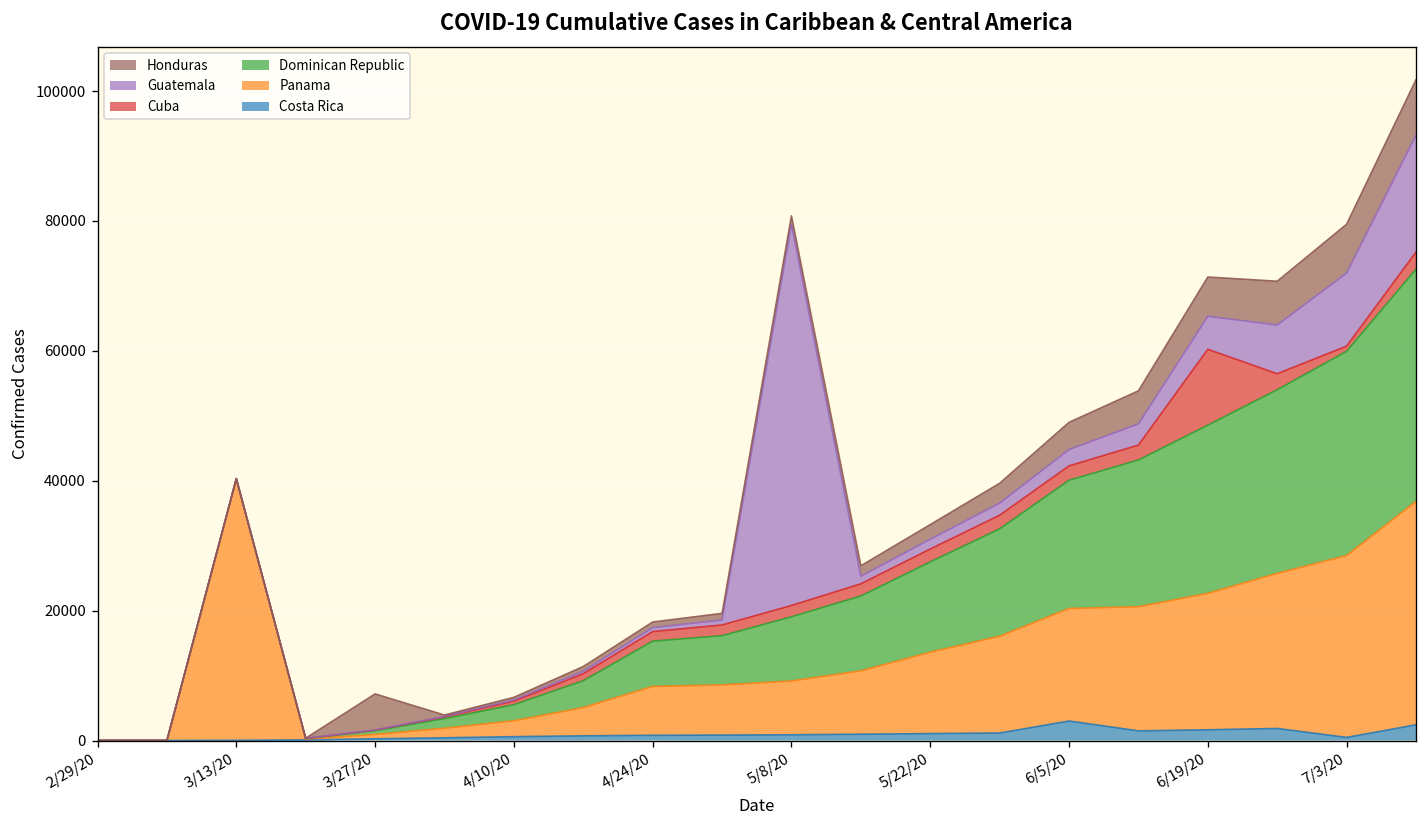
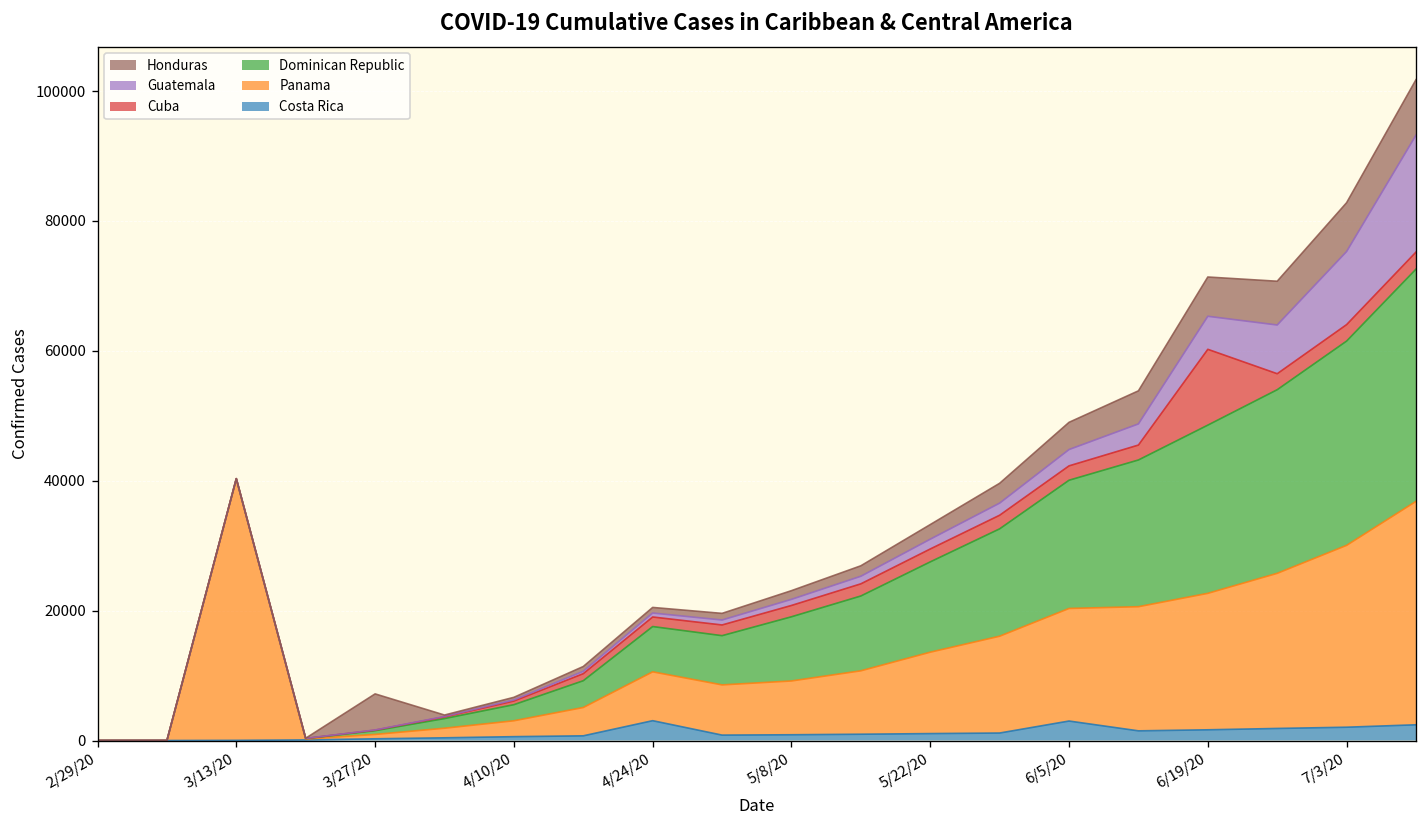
  {
    "Costa Rica": {
      "3/13/20": 0,
      "3/27/20": 0,
      "4/10/20": 1000,
-     "4/24/20": 1000,
+     "4/24/20": 3000,
      "5/8/20": 1000,
      "5/22/20": 1000,
      "6/5/20": 3000,
      "6/19/20": 2000,
-     "7/3/20": 0
+     "7/3/20": 2000
    },
    "Panama": {
      "3/27/20": 1000,
      "4/10/20": 2000,
      "4/24/20": 8000,
      "5/8/20": 8000,
      "5/22/20": 13000,
      "6/5/20": 17000,
      "6/19/20": 21000,
      "7/3/20": 28000
    },
    "Dominican Republic": {
      "4/10/20": 2000,
      "4/24/20": 7000,
      "5/8/20": 10000,
      "5/22/20": 14000,
      "6/5/20": 20000,
      "6/19/20": 26000,
      "7/3/20": 31000
    },
    "Cuba": {
      "4/24/20": 1000,
      "5/8/20": 2000,
      "5/22/20": 2000,
      "6/5/20": 2000,
      "6/19/20": 12000,
-     "7/3/20": 1000
+     "7/3/20": 3000
    },
    "Guatemala": {
      "4/24/20": 1000,
-     "5/8/20": 59000,
+     "5/8/20": 1000,
      "5/22/20": 2000,
      "6/5/20": 3000,
      "6/19/20": 5000,
      "7/3/20": 11000
    },
    "Honduras": {
      "3/27/20": 6000,
      "4/24/20": 1000,
      "5/8/20": 1000,
      "5/22/20": 2000,
      "6/5/20": 4000,
      "6/19/20": 6000,
      "7/3/20": 8000
    }
  }
